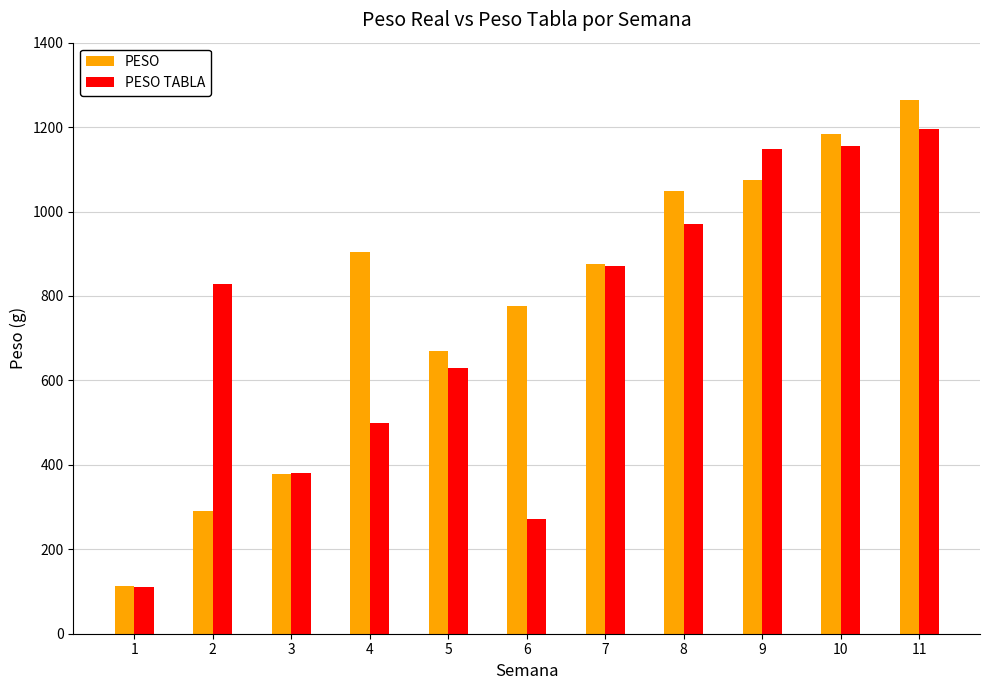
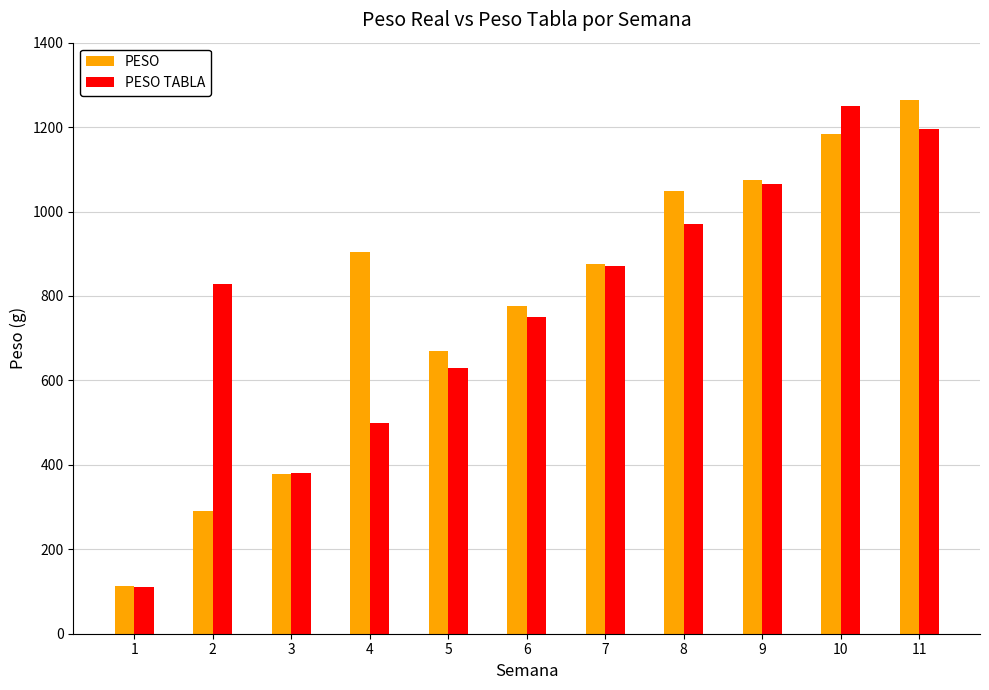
  {
    "PESO": {
      "1": 110,
      "2": 290,
      "3": 380,
      "4": 900,
      "5": 670,
      "6": 780,
      "7": 880,
      "8": 1050,
      "9": 1070,
      "10": 1180,
      "11": 1270
    },
    "PESO TABLA": {
      "1": 110,
      "2": 830,
      "3": 380,
      "4": 500,
      "5": 630,
-     "6": 270,
+     "6": 750,
      "7": 870,
      "8": 970,
-     "9": 1150,
-     "10": 1160,
+     "9": 1070,
+     "10": 1250,
      "11": 1200
    }
  }
